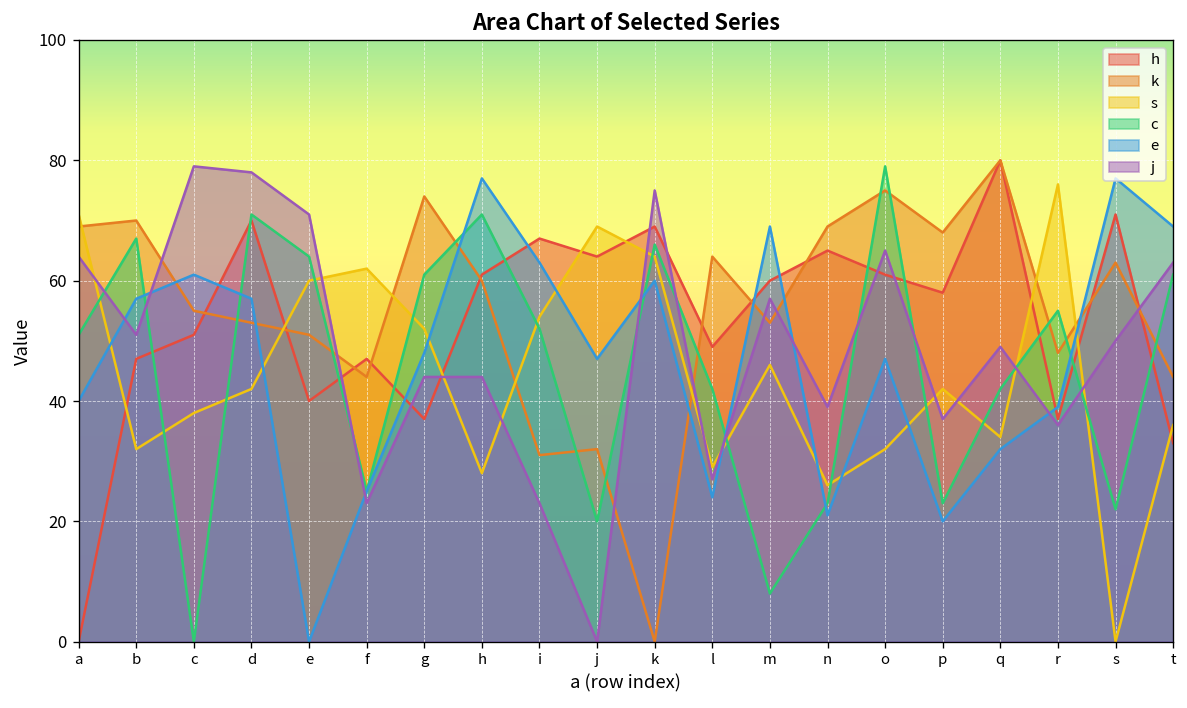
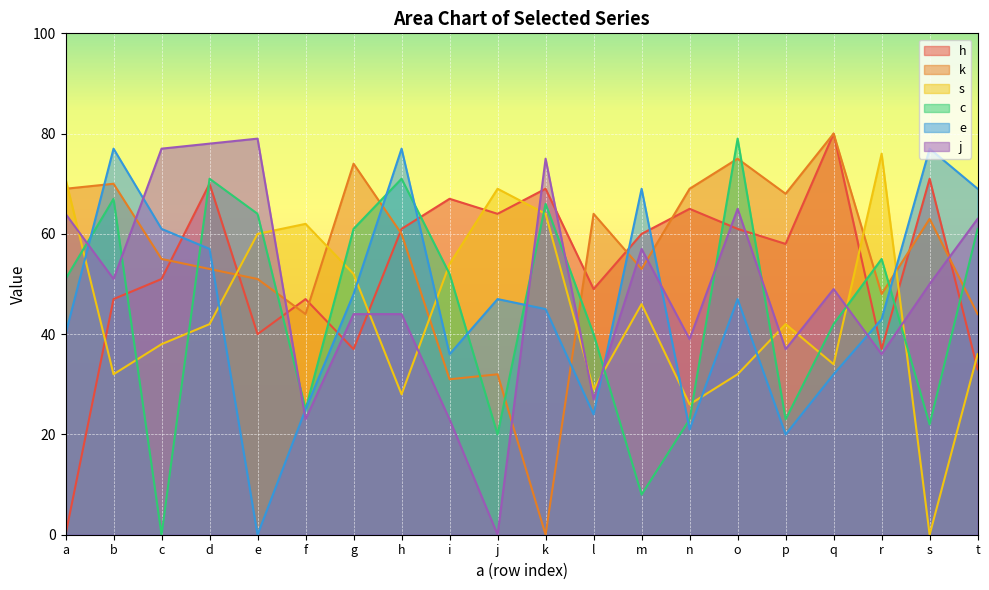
  {
    "c": {
      "a": 51,
      "b": 67,
      "c": 0,
      "d": 71,
      "e": 64,
      "g": 61,
      "h": 71,
      "i": 52,
      "j": 20,
      "k": 66,
-     "l": 42,
+     "l": 40,
      "m": 8,
      "n": 23,
      "o": 79,
      "p": 23,
      "q": 42,
      "r": 55,
      "s": 22,
      "t": 61
    },
    "e": {
      "a": 40,
-     "b": 57,
+     "b": 77,
      "c": 61,
      "d": 57,
      "e": 0,
      "g": 48,
      "h": 77,
-     "i": 63,
+     "i": 36,
      "j": 47,
-     "k": 60,
+     "k": 45,
      "l": 24,
      "m": 69,
      "n": 21,
      "o": 47,
      "p": 20,
      "q": 32,
-     "r": 39,
+     "r": 43,
      "t": 69
    },
    "j": {
      "a": 64,
      "b": 51,
-     "c": 79,
+     "c": 77,
      "d": 78,
-     "e": 71,
+     "e": 79,
      "f": 23,
      "g": 44,
      "h": 44,
      "i": 23,
      "j": 0,
      "k": 75,
      "l": 27,
      "m": 57,
      "n": 39,
      "o": 65,
      "p": 37,
      "q": 49,
      "r": 36,
      "s": 50,
      "t": 63
    }
  }
